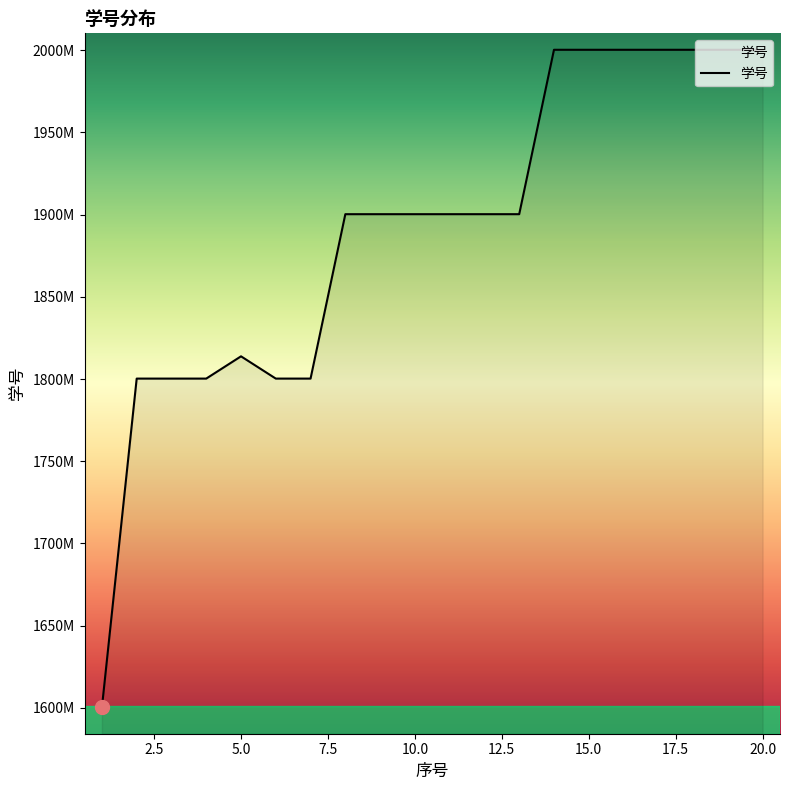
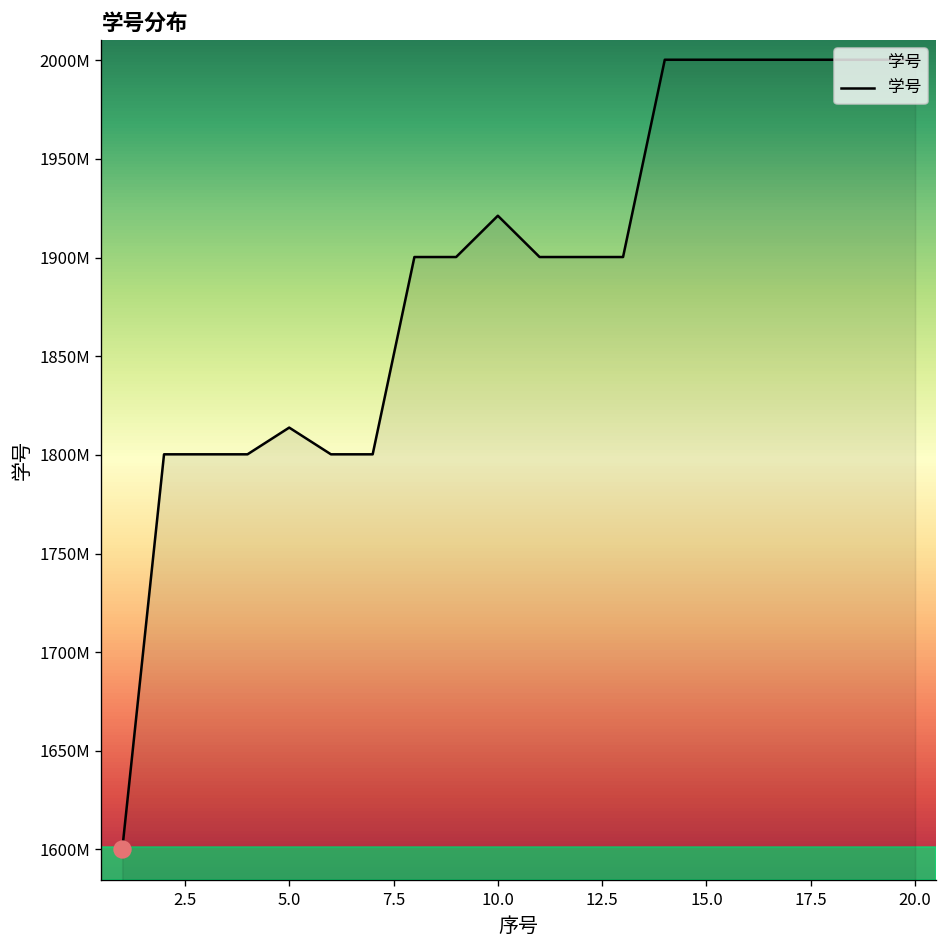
  {
    "学号": {
      "5.0": 1814000000,
-     "10.0": 1900000000,
+     "10.0": 1921000000,
      "15.0": 2000000000
    }
  }
